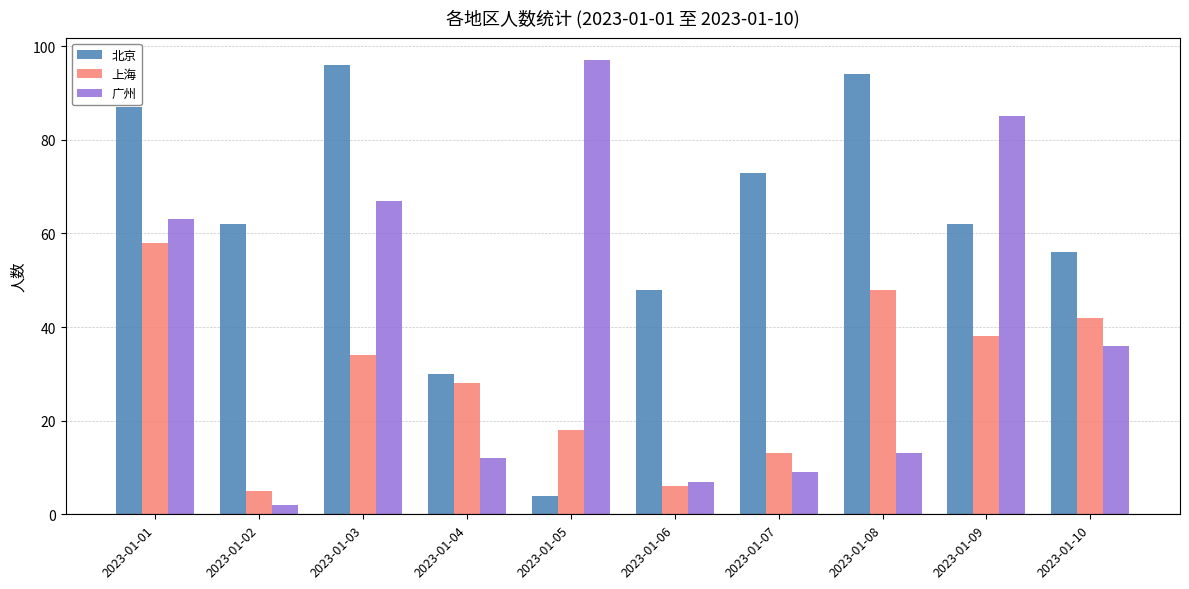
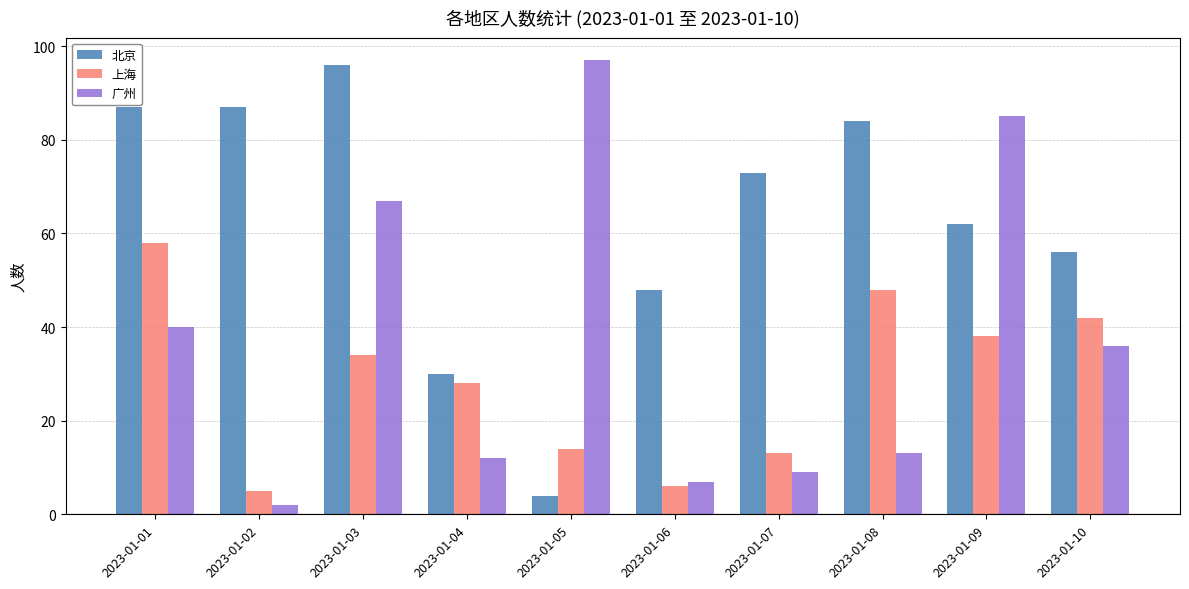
  {
    "北京": {
      "2023-01-01": 87,
-     "2023-01-02": 62,
+     "2023-01-02": 87,
      "2023-01-03": 96,
      "2023-01-04": 30,
      "2023-01-05": 4,
      "2023-01-06": 48,
      "2023-01-07": 73,
-     "2023-01-08": 94,
+     "2023-01-08": 84,
      "2023-01-09": 62,
      "2023-01-10": 56
    },
    "上海": {
      "2023-01-01": 58,
      "2023-01-02": 5,
      "2023-01-03": 34,
      "2023-01-04": 28,
-     "2023-01-05": 18,
+     "2023-01-05": 14,
      "2023-01-06": 6,
      "2023-01-07": 13,
      "2023-01-08": 48,
      "2023-01-09": 38,
      "2023-01-10": 42
    },
    "广州": {
-     "2023-01-01": 63,
+     "2023-01-01": 40,
      "2023-01-02": 2,
      "2023-01-03": 67,
      "2023-01-04": 12,
      "2023-01-05": 97,
      "2023-01-06": 7,
      "2023-01-07": 9,
      "2023-01-08": 13,
      "2023-01-09": 85,
      "2023-01-10": 36
    }
  }
